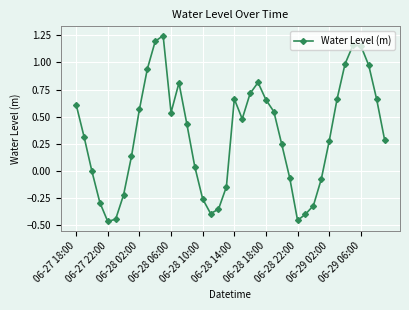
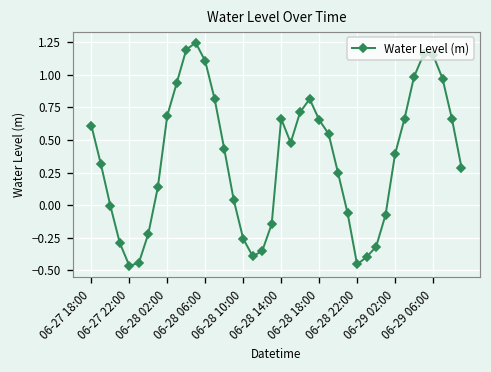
  {
    "06-27 18:00": 0.61,
    "06-27 22:00": -0.46,
-   "06-28 02:00": 0.57,
-   "06-28 06:00": 0.54,
+   "06-28 02:00": 0.69,
+   "06-28 06:00": 1.10,
    "06-28 10:00": -0.26,
    "06-28 14:00": 0.66,
    "06-28 18:00": 0.66,
    "06-28 22:00": -0.45,
-   "06-29 02:00": 0.28
+   "06-29 02:00": 0.39
  }
